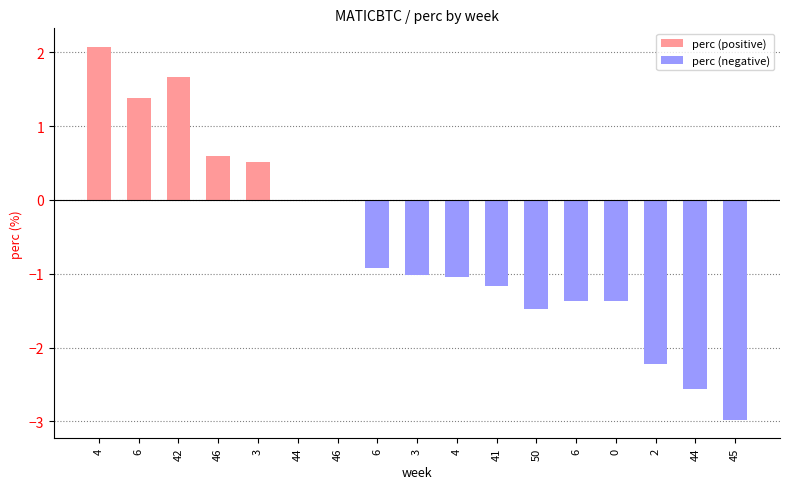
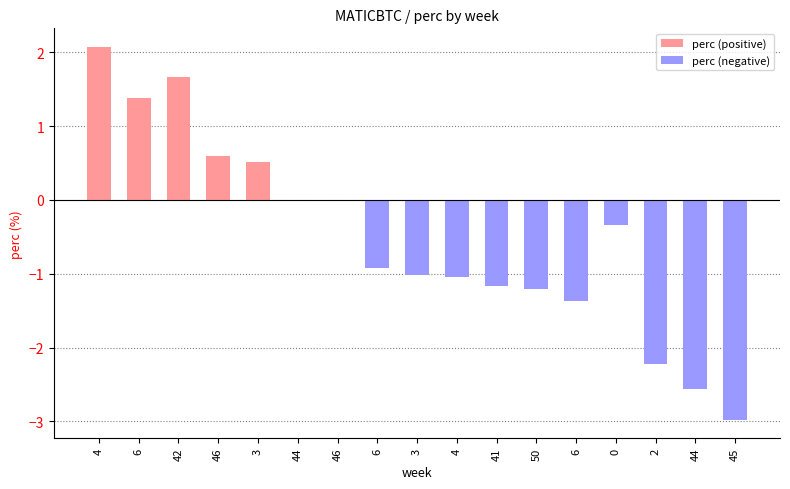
  {
    "perc (positive)": {
      "42": 1.7,
      "41": 0.0,
      "50": 0.0,
      "0": 0.0,
      "2": 0.0,
      "45": 0.0
    },
    "perc (negative)": {
      "42": 0.0,
      "41": -1.2,
-     "50": -1.5,
-     "0": -1.4,
+     "50": -1.2,
+     "0": -0.3,
      "2": -2.2,
      "45": -3.0
    }
  }
